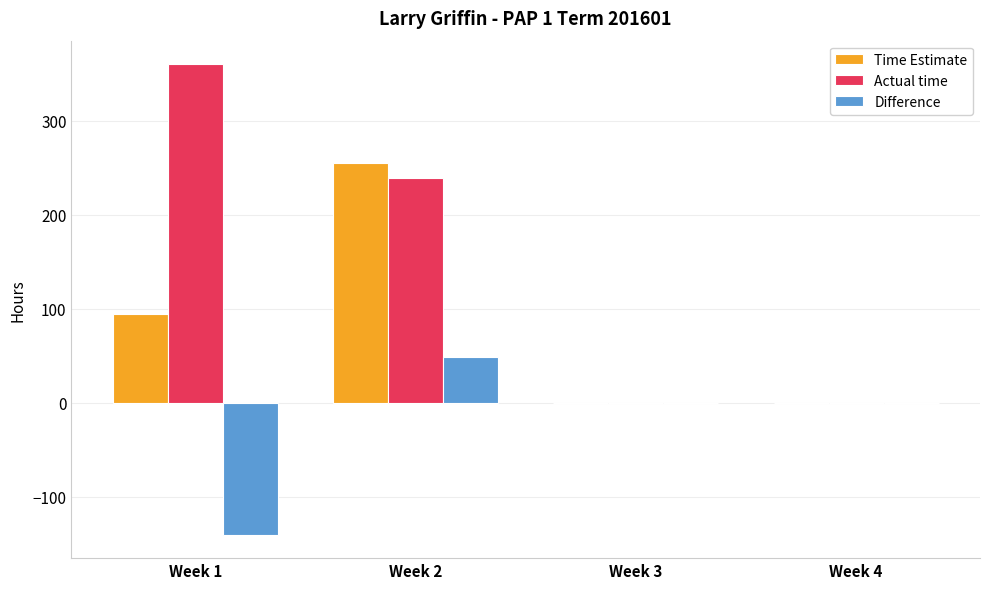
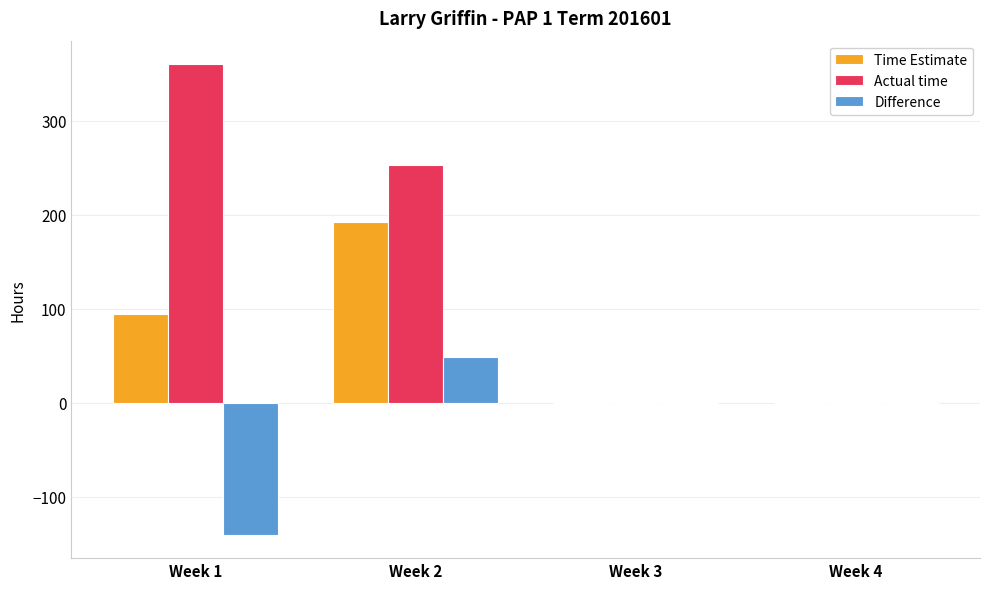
  {
    "Time Estimate": {
      "Week 1": 100,
-     "Week 2": 260,
+     "Week 2": 190,
      "Week 3": 0,
      "Week 4": 0
    },
    "Actual time": {
      "Week 1": 360,
-     "Week 2": 240,
+     "Week 2": 250,
      "Week 3": 0,
      "Week 4": 0
    },
    "Difference": {
      "Week 1": -140,
      "Week 2": 50,
      "Week 3": 0,
      "Week 4": 0
    }
  }
